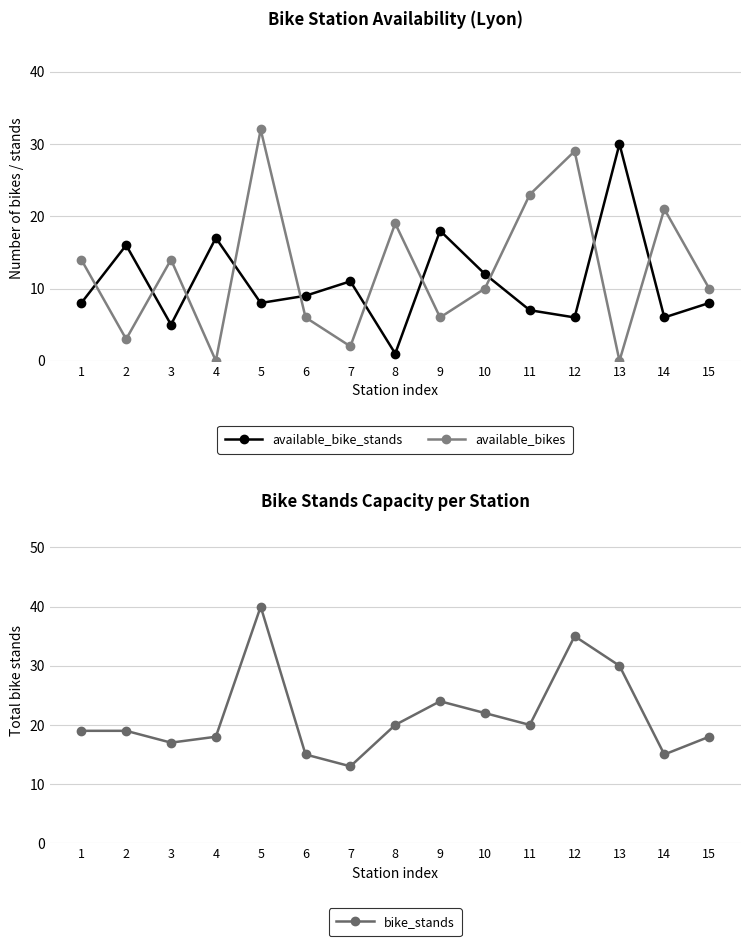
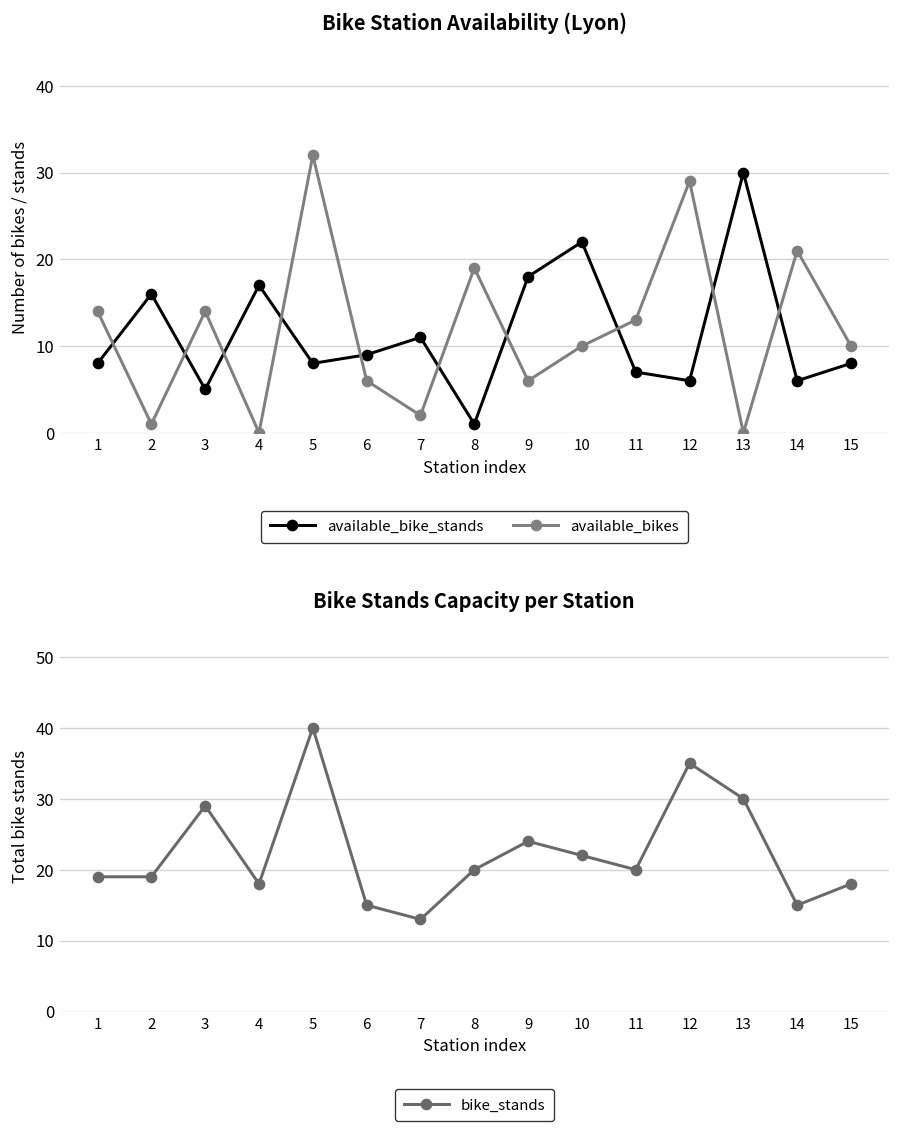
  {
    "Bike Station Availability (Lyon)": {
      "available_bike_stands": {
        "1": 8,
        "2": 16,
        "3": 5,
        "4": 17,
        "5": 8,
        "6": 9,
        "7": 11,
        "8": 1,
        "9": 18,
-       "10": 12,
+       "10": 22,
        "11": 7,
        "12": 6,
        "13": 30,
        "14": 6,
        "15": 8
      },
      "available_bikes": {
        "1": 14,
-       "2": 3,
+       "2": 1,
        "3": 14,
        "4": 0,
        "5": 32,
        "6": 6,
        "7": 2,
        "8": 19,
        "9": 6,
        "10": 10,
-       "11": 23,
+       "11": 13,
        "12": 29,
        "13": 0,
        "14": 21,
        "15": 10
      }
    },
    "Bike Stands Capacity per Station": {
      "1": 19,
      "2": 19,
-     "3": 17,
+     "3": 29,
      "4": 18,
      "5": 40,
      "6": 15,
      "7": 13,
      "8": 20,
      "9": 24,
      "10": 22,
      "11": 20,
      "12": 35,
      "13": 30,
      "14": 15,
      "15": 18
    }
  }
